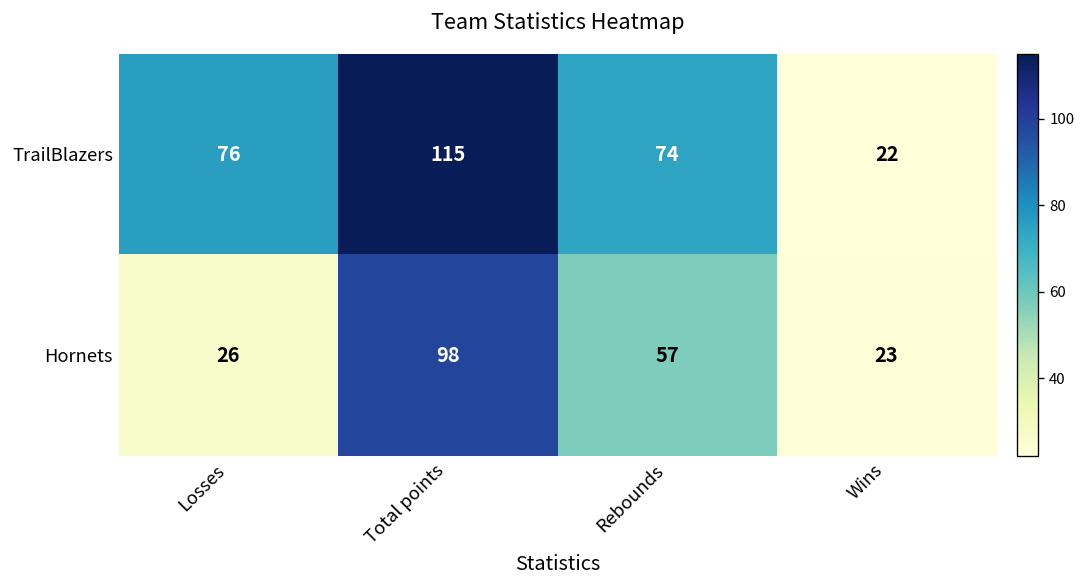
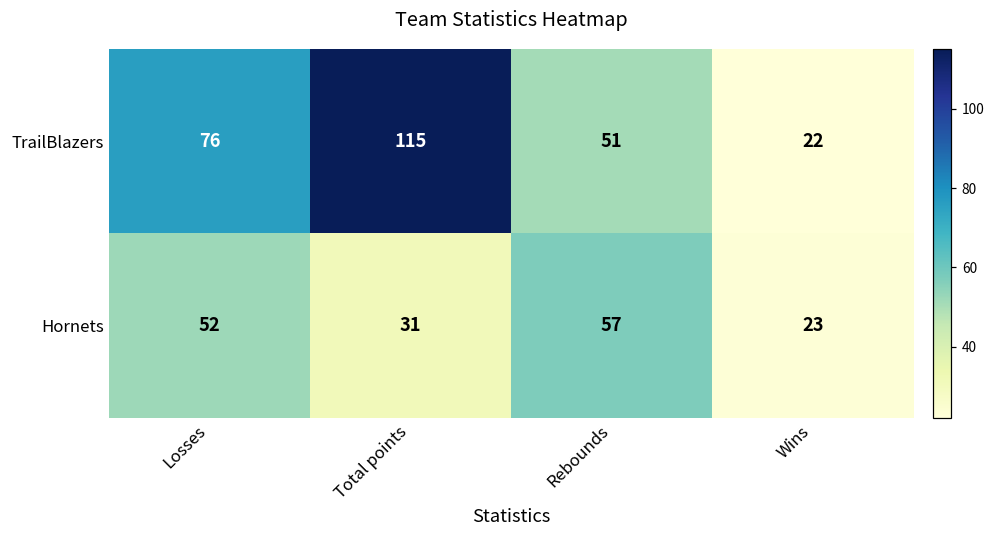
  {
    "TrailBlazers": {
      "Losses": 76,
      "Total points": 115,
-     "Rebounds": 74,
+     "Rebounds": 51,
      "Wins": 22
    },
    "Hornets": {
-     "Losses": 26,
-     "Total points": 98,
+     "Losses": 52,
+     "Total points": 31,
      "Rebounds": 57,
      "Wins": 23
    }
  }
